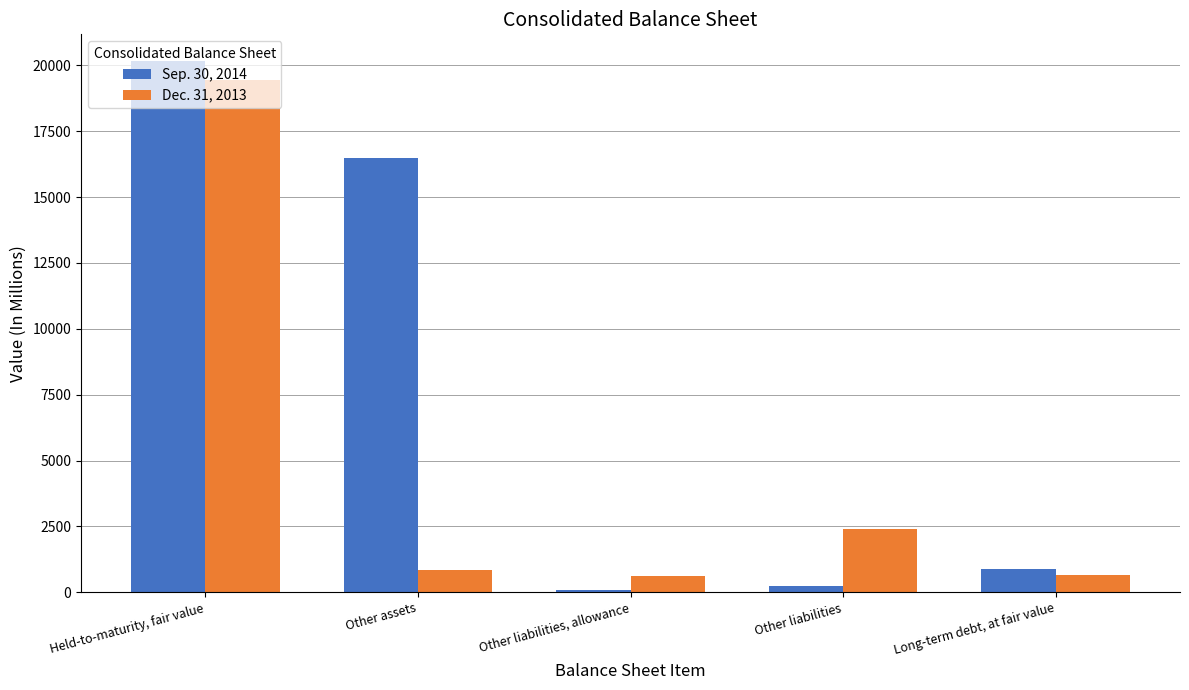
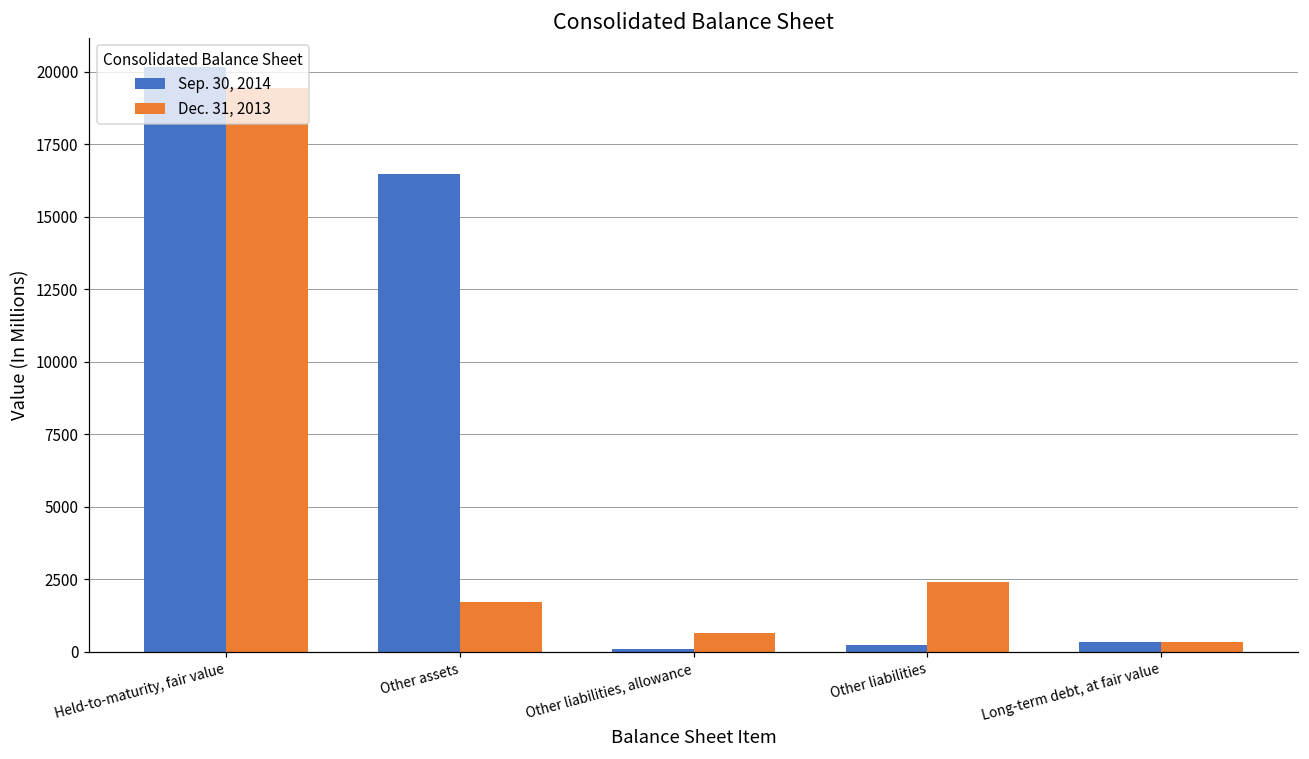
  {
    "Sep. 30, 2014": {
      "Other assets": 16500,
      "Other liabilities, allowance": 100,
      "Other liabilities": 200,
-     "Long-term debt, at fair value": 900
+     "Long-term debt, at fair value": 300
    },
    "Dec. 31, 2013": {
-     "Other assets": 900,
+     "Other assets": 1700,
      "Other liabilities, allowance": 600,
      "Other liabilities": 2400,
-     "Long-term debt, at fair value": 600
+     "Long-term debt, at fair value": 300
    }
  }
